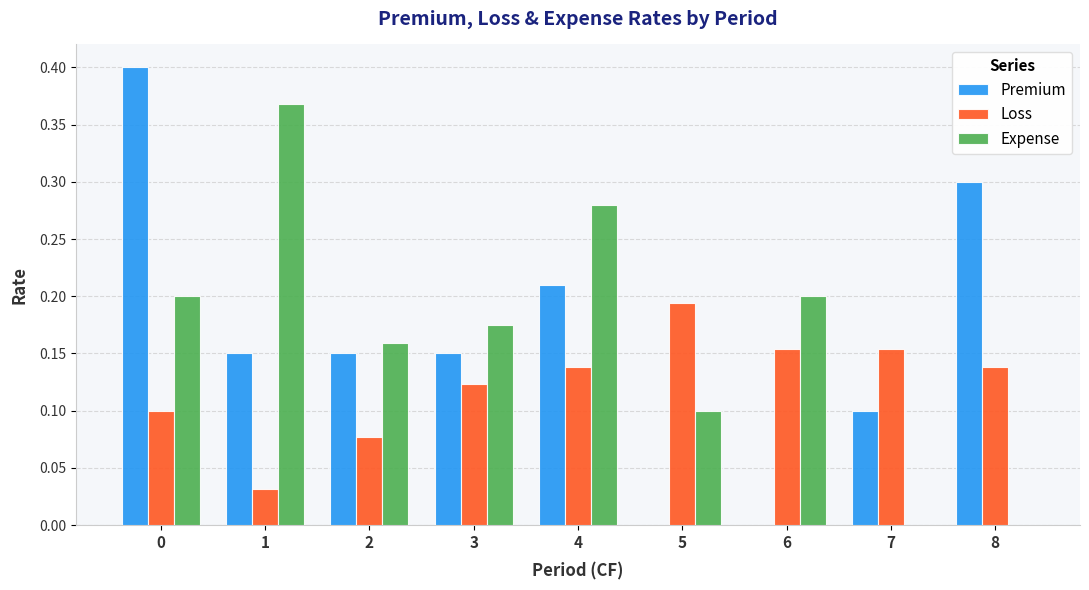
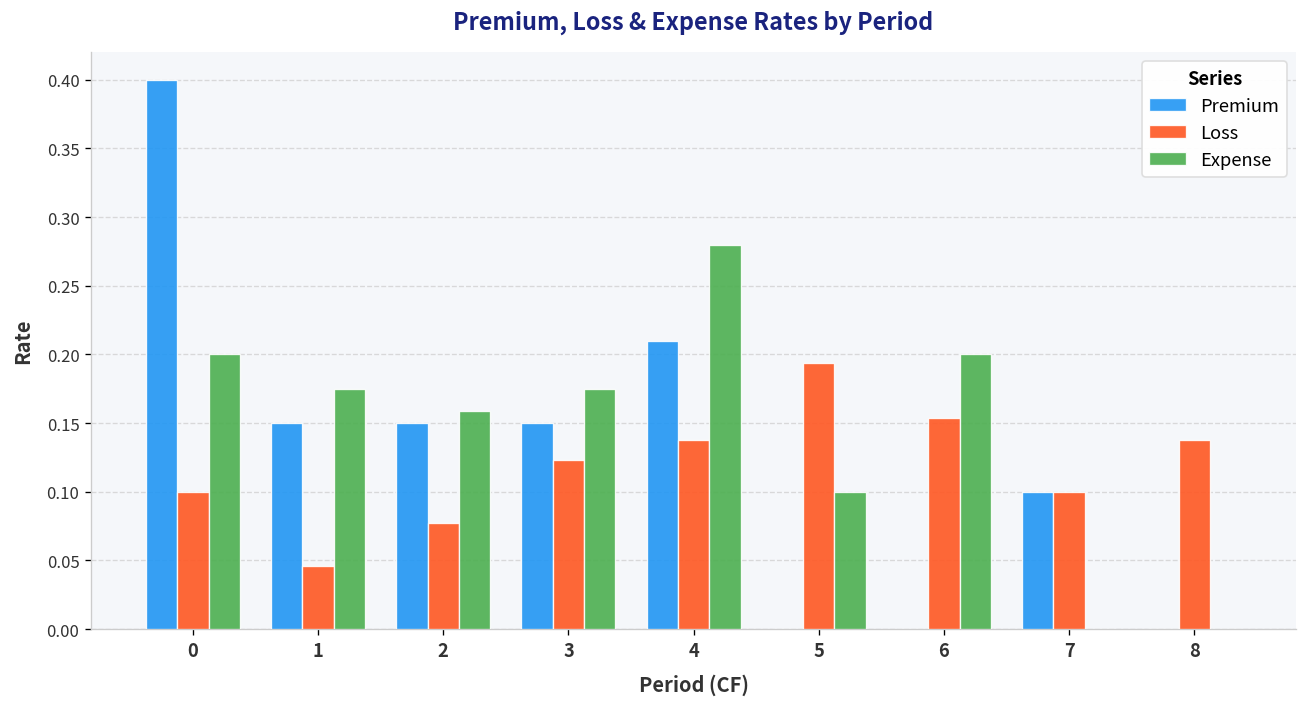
  {
    "Premium": {
      "0": 0.4,
      "1": 0.150,
      "2": 0.150,
      "3": 0.150,
      "4": 0.210,
      "5": 0.0,
      "6": 0.0,
      "7": 0.1,
-     "8": 0.3
+     "8": 0.0
    },
    "Loss": {
      "0": 0.100,
-     "1": 0.032,
+     "1": 0.046,
      "2": 0.077,
      "3": 0.123,
      "4": 0.138,
      "5": 0.194,
      "6": 0.154,
-     "7": 0.154,
+     "7": 0.100,
      "8": 0.138
    },
    "Expense": {
      "0": 0.200,
-     "1": 0.368,
+     "1": 0.175,
      "2": 0.159,
      "3": 0.175,
      "4": 0.280,
      "5": 0.100,
      "6": 0.200,
      "7": 0.000,
      "8": 0.000
    }
  }
